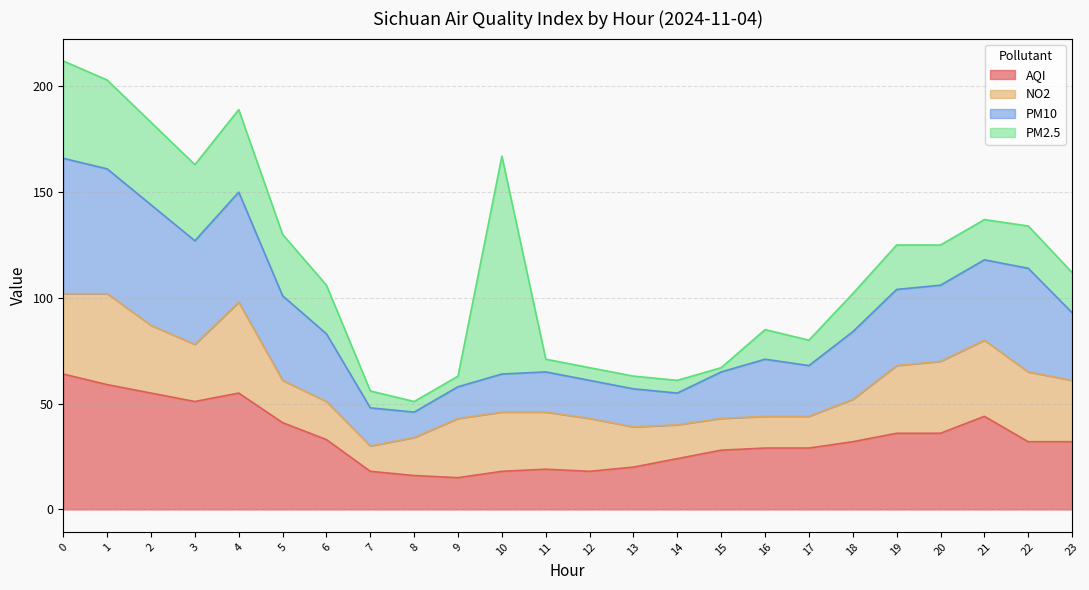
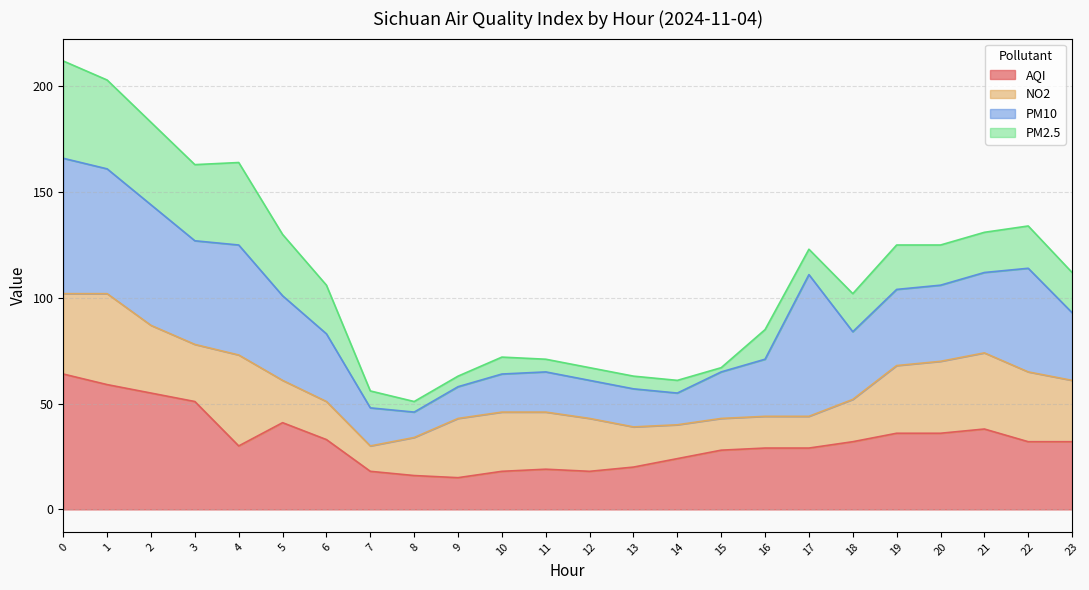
  {
    "AQI": {
      "0": 64,
      "1": 59,
      "2": 55,
      "3": 51,
-     "4": 55,
+     "4": 30,
      "5": 41,
      "6": 33,
      "7": 18,
      "8": 16,
      "9": 15,
      "10": 18,
      "11": 19,
      "12": 18,
      "13": 20,
      "14": 24,
      "15": 28,
      "16": 29,
      "17": 29,
      "18": 32,
      "19": 36,
      "20": 36,
-     "21": 44,
+     "21": 38,
      "22": 32,
      "23": 32
    },
    "NO2": {
      "0": 38,
      "1": 43,
      "2": 32,
      "3": 27,
      "4": 43,
      "5": 20,
      "6": 18,
      "7": 12,
      "8": 18,
      "9": 28,
      "10": 28,
      "11": 27,
      "12": 25,
      "13": 19,
      "14": 16,
      "15": 15,
      "16": 15,
      "17": 15,
      "18": 20,
      "19": 32,
      "20": 34,
      "21": 36,
      "22": 33,
      "23": 29
    },
    "PM10": {
      "0": 64,
      "1": 59,
      "2": 57,
      "3": 49,
      "4": 52,
      "5": 40,
      "6": 32,
      "7": 18,
      "8": 12,
      "9": 15,
      "10": 18,
      "11": 19,
      "12": 18,
      "13": 18,
      "14": 15,
      "15": 22,
      "16": 27,
-     "17": 24,
+     "17": 67,
      "18": 32,
      "19": 36,
      "20": 36,
      "21": 38,
      "22": 49,
      "23": 32
    },
    "PM2.5": {
      "0": 46,
      "1": 42,
      "2": 39,
      "3": 36,
      "4": 39,
      "5": 29,
      "6": 23,
      "7": 8,
      "8": 5,
      "9": 5,
-     "10": 103,
+     "10": 8,
      "11": 6,
      "12": 6,
      "13": 6,
      "14": 6,
      "15": 2,
      "16": 14,
      "17": 12,
      "18": 18,
      "19": 21,
      "20": 19,
      "21": 19,
      "22": 20,
      "23": 19
    }
  }
